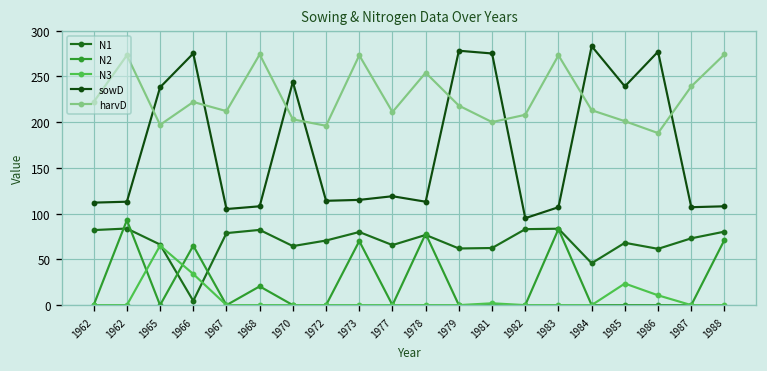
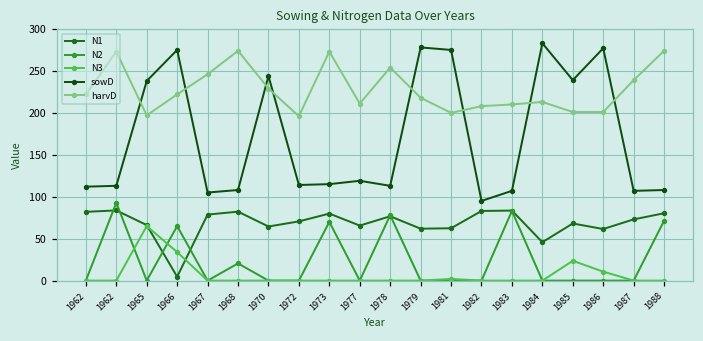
  {
    "harvD": {
      "1965": 200,
      "1966": 220,
-     "1967": 210,
+     "1967": 250,
      "1968": 270,
-     "1970": 200,
+     "1970": 230,
      "1972": 200,
      "1973": 270,
      "1977": 210,
      "1978": 250,
      "1979": 220,
      "1981": 200,
      "1982": 210,
-     "1983": 270,
+     "1983": 210,
      "1984": 210,
      "1985": 200,
-     "1986": 190,
+     "1986": 200,
      "1987": 240,
      "1988": 270
    }
  }
